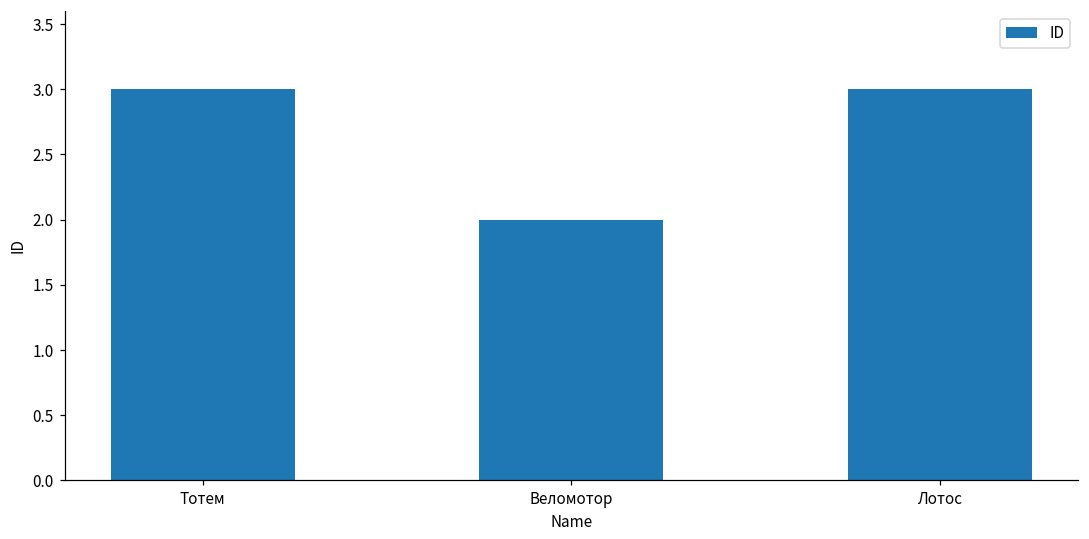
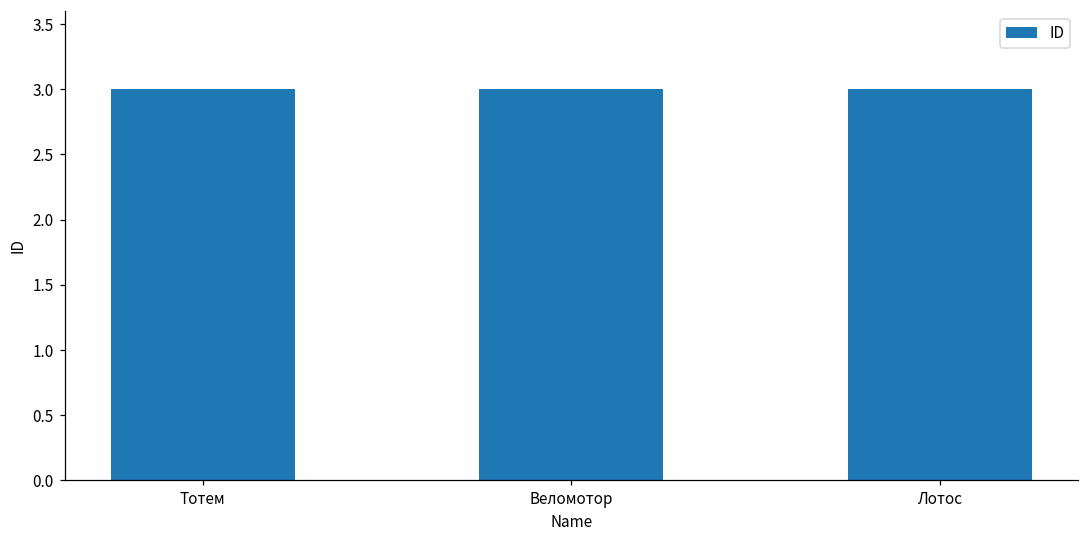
  {
    "Тотем": 3,
-   "Веломотор": 2,
+   "Веломотор": 3,
    "Лотос": 3
  }
